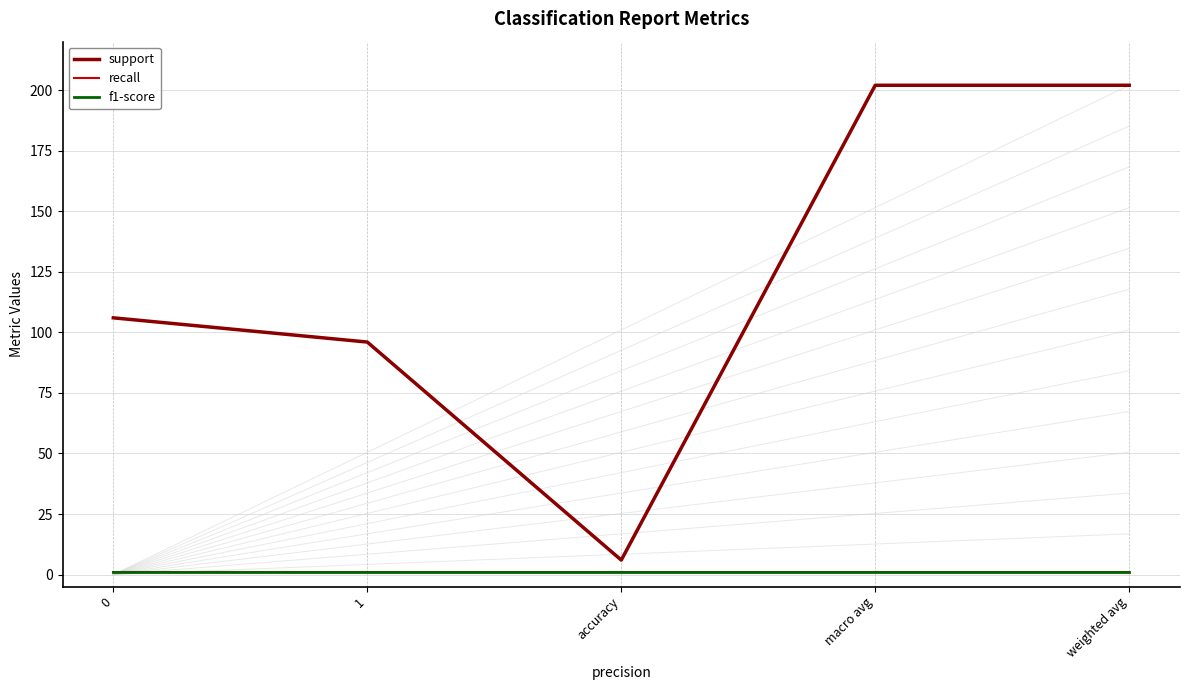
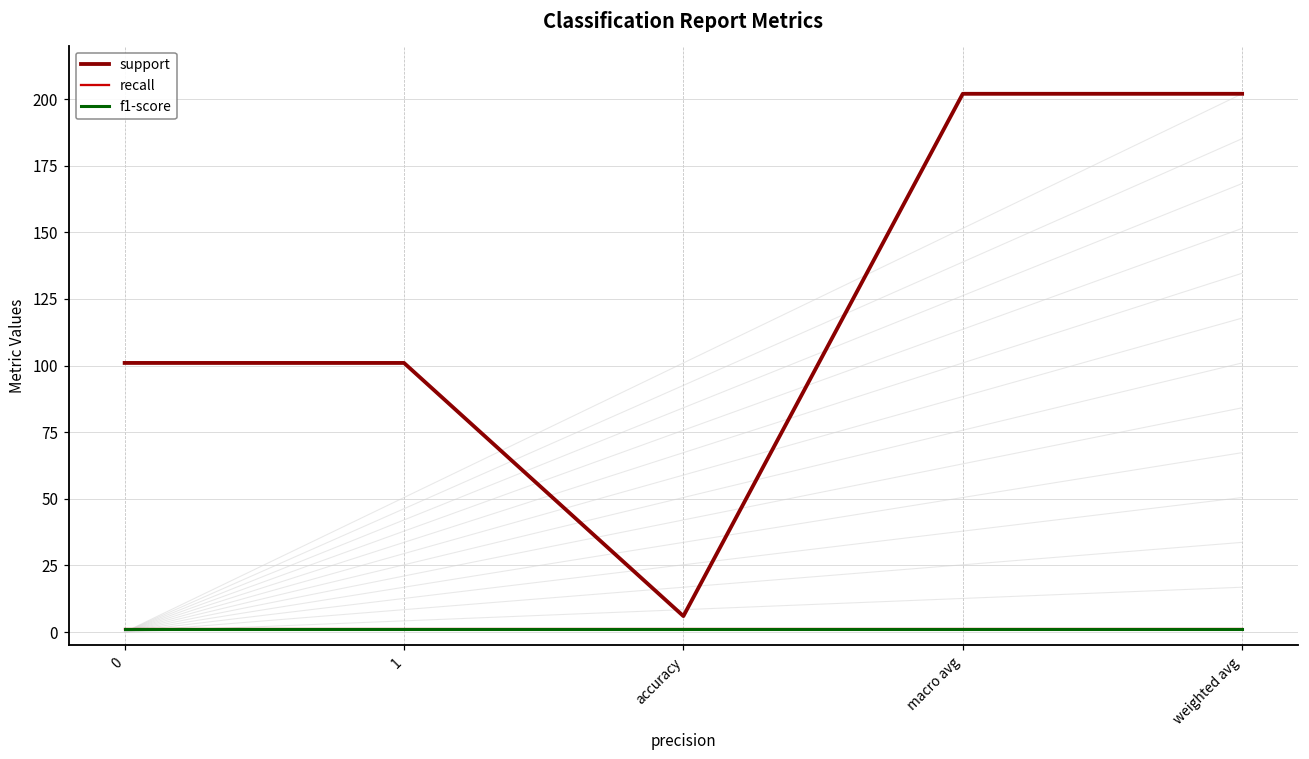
  {
    "support": {
-     "0": 106,
-     "1": 96,
+     "0": 101,
+     "1": 101,
      "accuracy": 6,
      "macro avg": 202
    },
    "f1-score": {
      "1": 1,
      "accuracy": 1,
      "macro avg": 1,
      "weighted avg": 1
    }
  }
